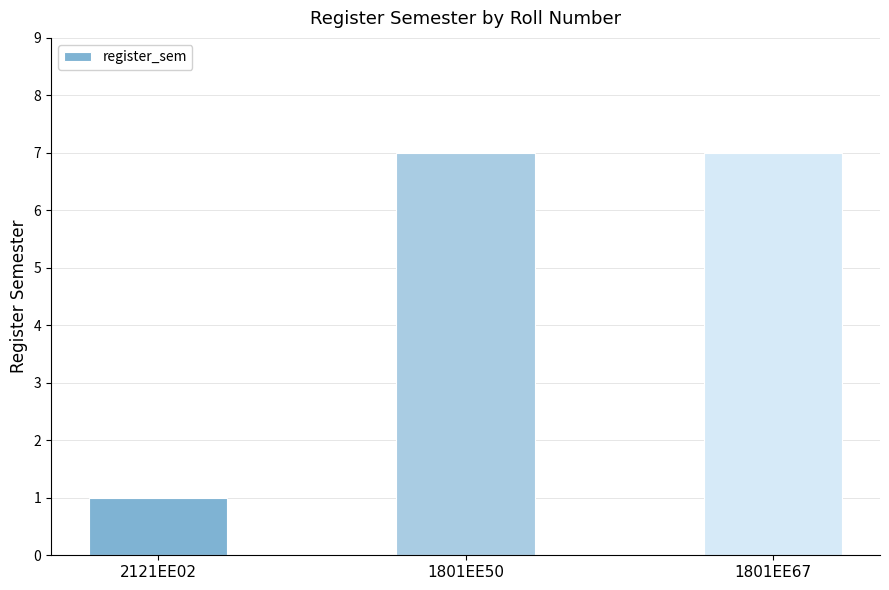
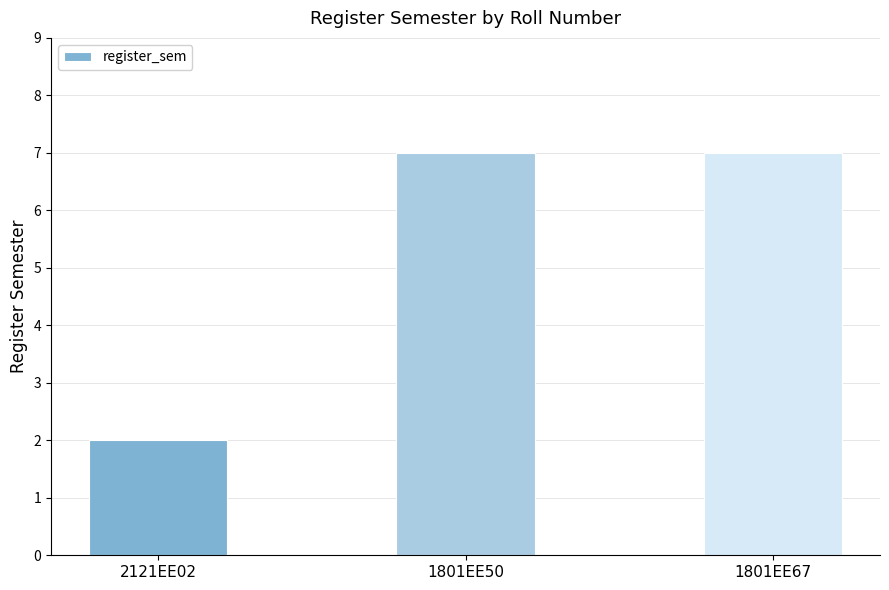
  {
-   "2121EE02": 1,
+   "2121EE02": 2,
    "1801EE50": 7,
    "1801EE67": 7
  }
